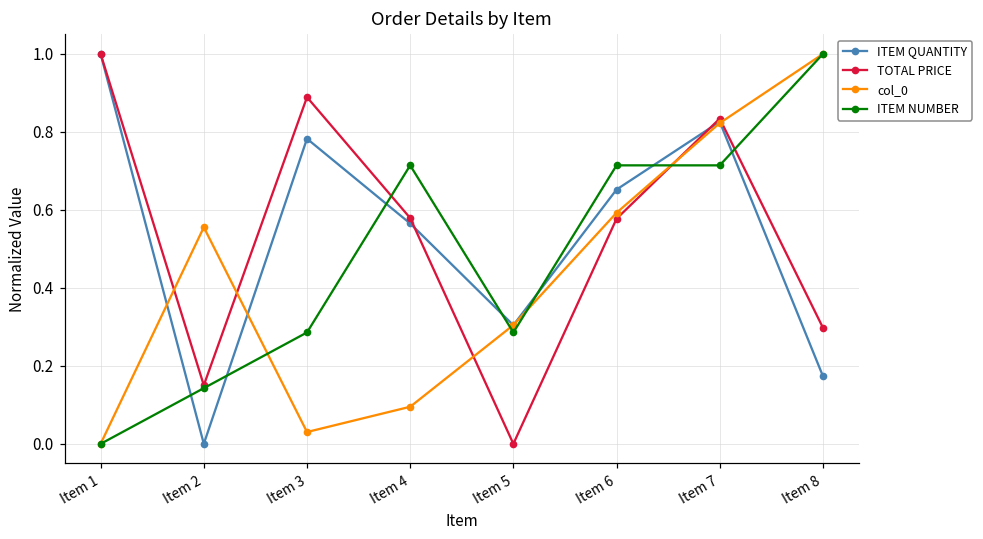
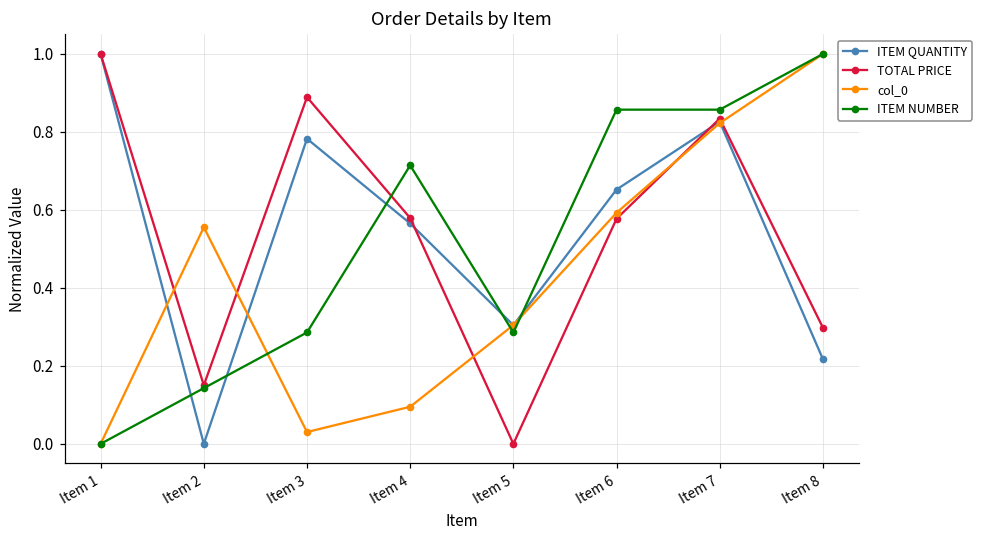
  {
    "ITEM QUANTITY": {
      "Item 2": 0.00,
      "Item 3": 0.78,
      "Item 4": 0.57,
      "Item 6": 0.65,
-     "Item 8": 0.17
+     "Item 8": 0.22
    },
    "TOTAL PRICE": {
      "Item 2": 0.15,
      "Item 3": 0.89,
      "Item 4": 0.58,
      "Item 5": 0.00,
      "Item 6": 0.58,
      "Item 7": 0.83,
      "Item 8": 0.30
    },
    "col_0": {
      "Item 2": 0.56,
      "Item 3": 0.03,
      "Item 4": 0.10,
      "Item 6": 0.59
    },
    "ITEM NUMBER": {
      "Item 2": 0.14,
      "Item 3": 0.29,
      "Item 4": 0.71,
      "Item 5": 0.29,
-     "Item 6": 0.71,
-     "Item 7": 0.71
+     "Item 6": 0.86,
+     "Item 7": 0.86
    }
  }
